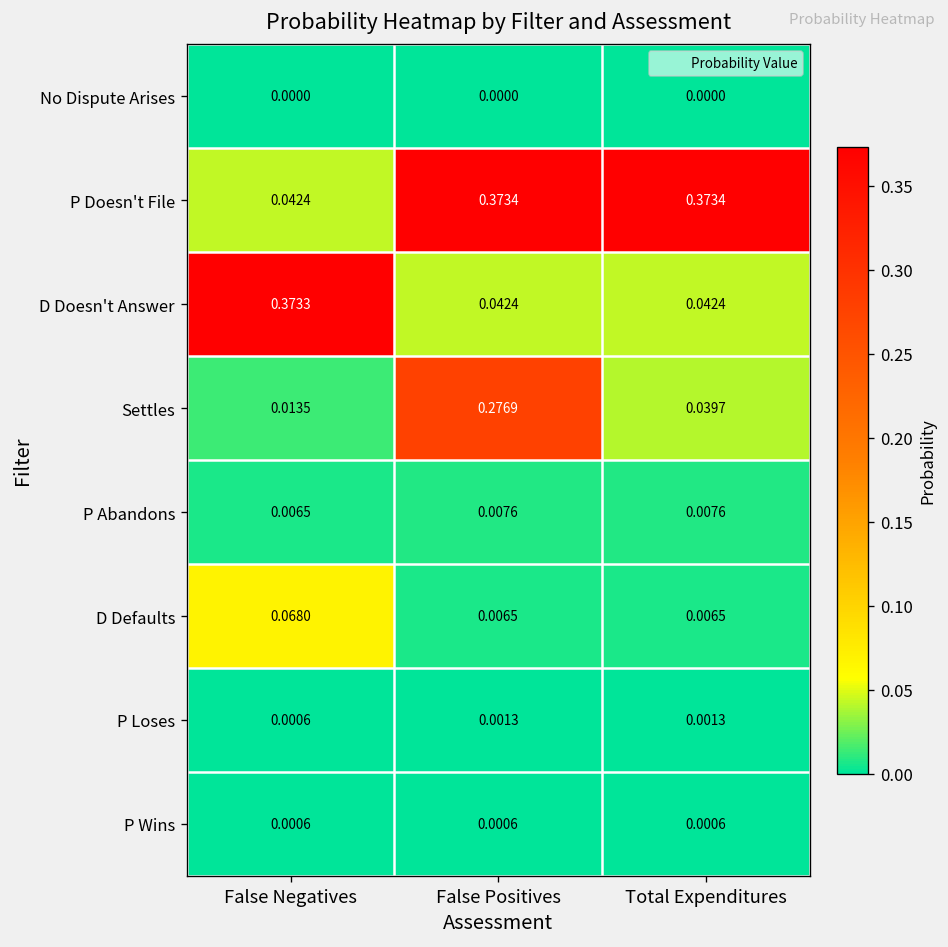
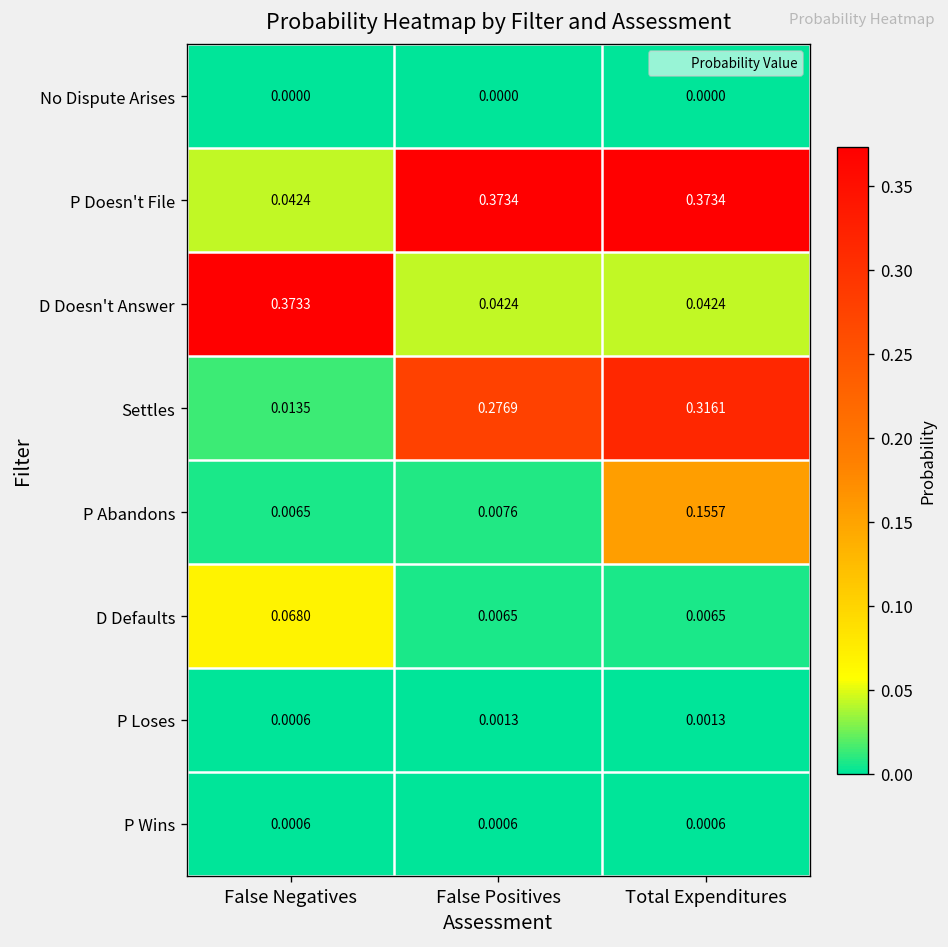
  {
    "No Dispute Arises": {
      "False Negatives": 0.0000,
      "False Positives": 0.0000,
      "Total Expenditures": 0.0000
    },
    "P Doesn't File": {
      "False Negatives": 0.0424,
      "False Positives": 0.3734,
      "Total Expenditures": 0.3734
    },
    "D Doesn't Answer": {
      "False Negatives": 0.3733,
      "False Positives": 0.0424,
      "Total Expenditures": 0.0424
    },
    "Settles": {
      "False Negatives": 0.0135,
      "False Positives": 0.2769,
-     "Total Expenditures": 0.0397
+     "Total Expenditures": 0.3161
    },
    "P Abandons": {
      "False Negatives": 0.0065,
      "False Positives": 0.0076,
-     "Total Expenditures": 0.0076
+     "Total Expenditures": 0.1557
    },
    "D Defaults": {
      "False Negatives": 0.0680,
      "False Positives": 0.0065,
      "Total Expenditures": 0.0065
    },
    "P Loses": {
      "False Negatives": 0.0006,
      "False Positives": 0.0013,
      "Total Expenditures": 0.0013
    },
    "P Wins": {
      "False Negatives": 0.0006,
      "False Positives": 0.0006,
      "Total Expenditures": 0.0006
    }
  }
